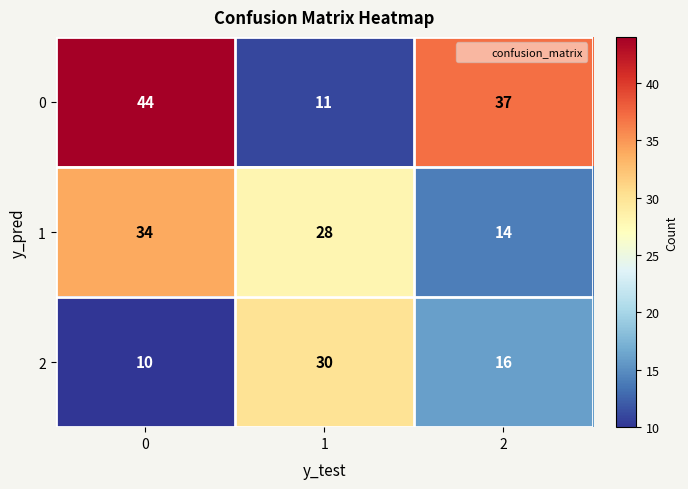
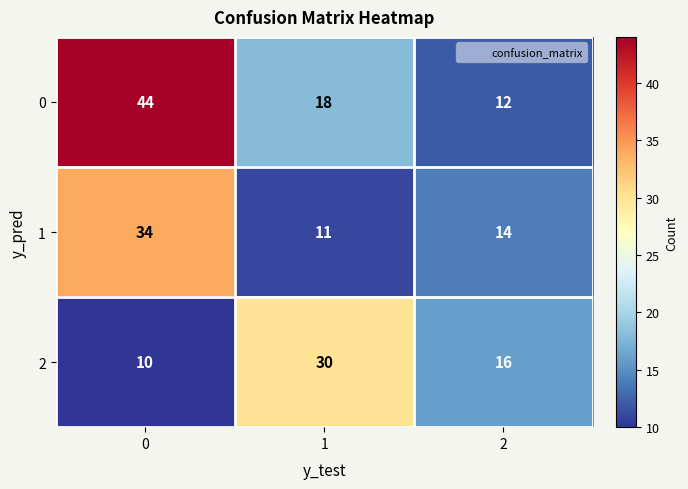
  {
    "0": {
      "0": 44,
-     "1": 11,
-     "2": 37
+     "1": 18,
+     "2": 12
    },
    "1": {
      "0": 34,
-     "1": 28,
+     "1": 11,
      "2": 14
    },
    "2": {
      "0": 10,
      "1": 30,
      "2": 16
    }
  }
